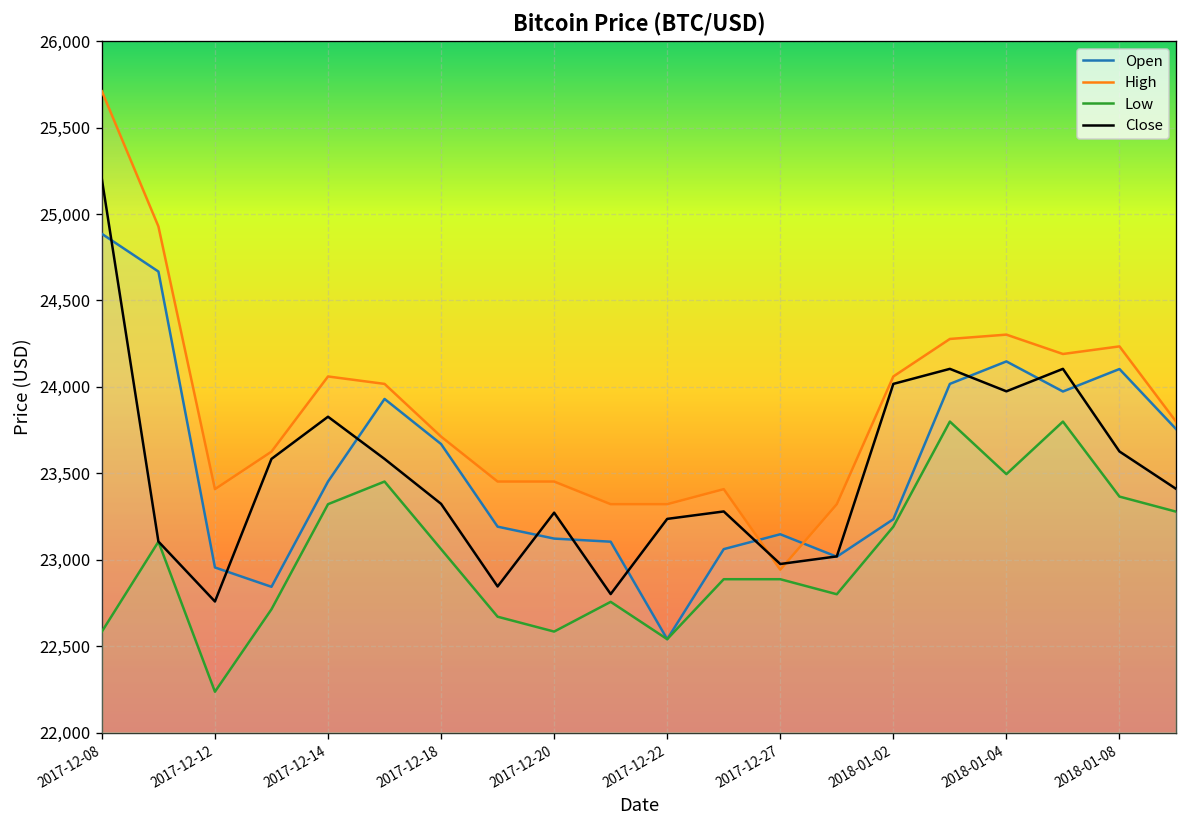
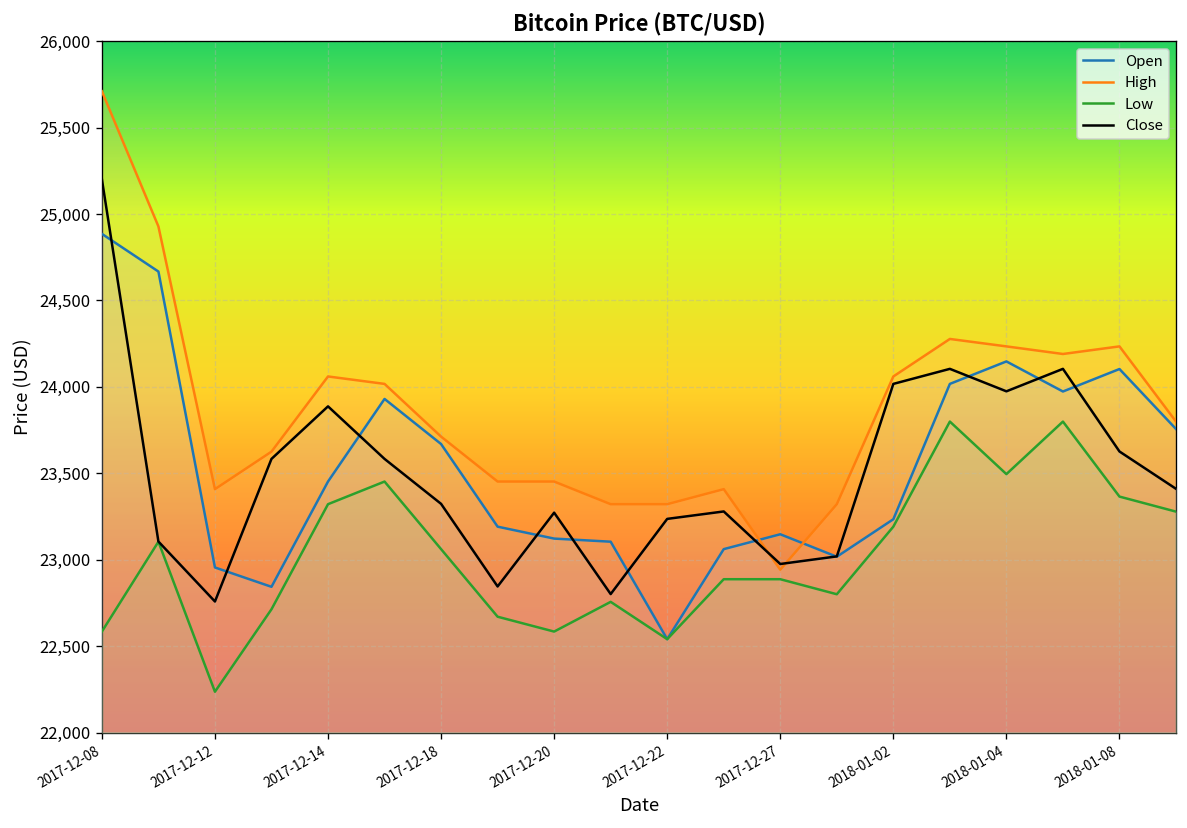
  {
    "Open": {
      "2017-12-08": "24,890",
      "2017-12-12": "22,960",
      "2017-12-14": "23,450",
      "2017-12-18": "23,670",
      "2017-12-20": "23,120",
      "2017-12-27": "23,150",
      "2018-01-02": "23,230",
      "2018-01-04": "24,150",
      "2018-01-08": "24,100"
    },
    "High": {
      "2017-12-08": "25,710",
      "2017-12-12": "23,410",
      "2017-12-14": "24,060",
      "2017-12-18": "23,710",
      "2017-12-20": "23,450",
      "2017-12-22": "23,320",
      "2017-12-27": "22,940",
      "2018-01-02": "24,060",
-     "2018-01-04": "24,300",
+     "2018-01-04": "24,230",
      "2018-01-08": "24,230"
    },
    "Low": {
      "2017-12-08": "22,580",
      "2017-12-12": "22,240",
      "2017-12-14": "23,320",
      "2017-12-18": "23,060",
      "2017-12-20": "22,580",
      "2017-12-27": "22,890",
      "2018-01-02": "23,190",
      "2018-01-04": "23,500",
      "2018-01-08": "23,370"
    },
    "Close": {
      "2017-12-08": "25,200",
      "2017-12-12": "22,760",
-     "2017-12-14": "23,830",
+     "2017-12-14": "23,890",
      "2017-12-18": "23,320",
      "2017-12-20": "23,270",
      "2017-12-22": "23,240",
      "2017-12-27": "22,980",
      "2018-01-02": "24,020",
      "2018-01-04": "23,970",
      "2018-01-08": "23,630"
    }
  }
